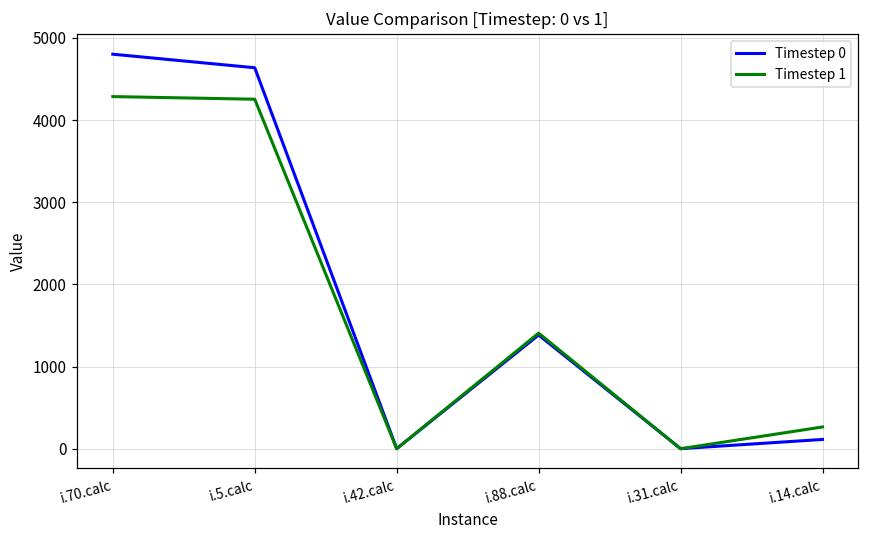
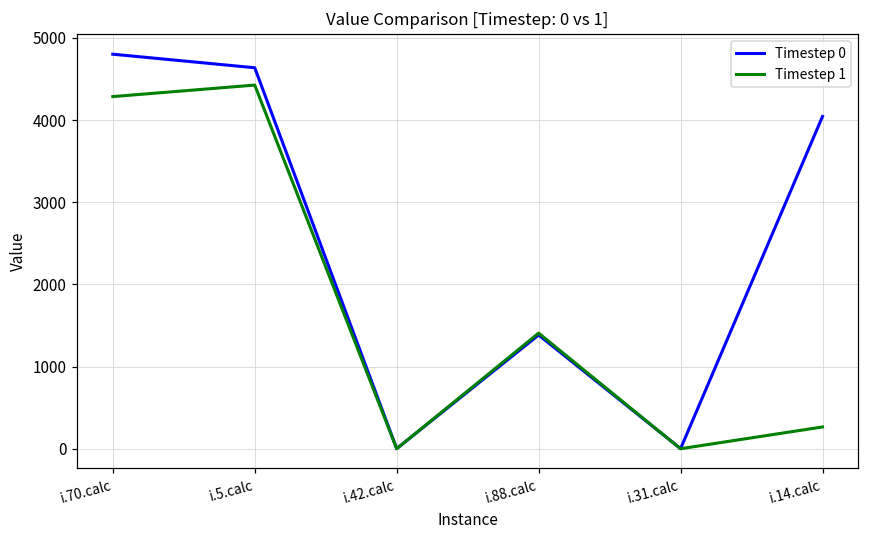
  {
    "Timestep 0": {
      "i.70.calc": 4800,
      "i.5.calc": 4600,
-     "i.14.calc": 100
+     "i.14.calc": 4000
    },
    "Timestep 1": {
      "i.70.calc": 4300,
-     "i.5.calc": 4300,
+     "i.5.calc": 4400,
      "i.14.calc": 300
    }
  }
